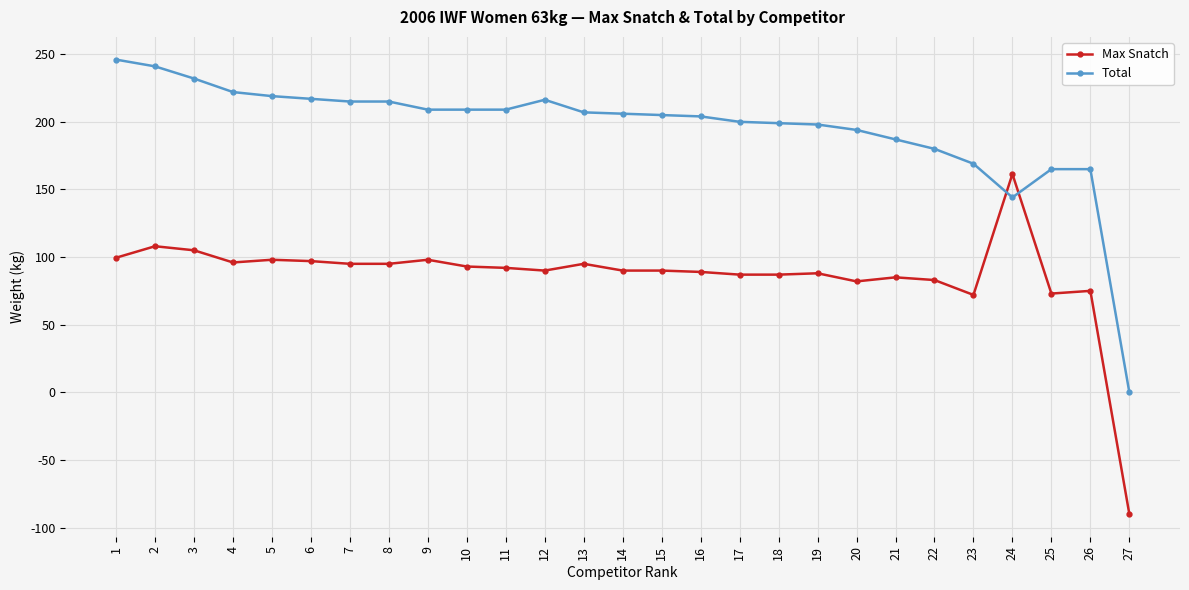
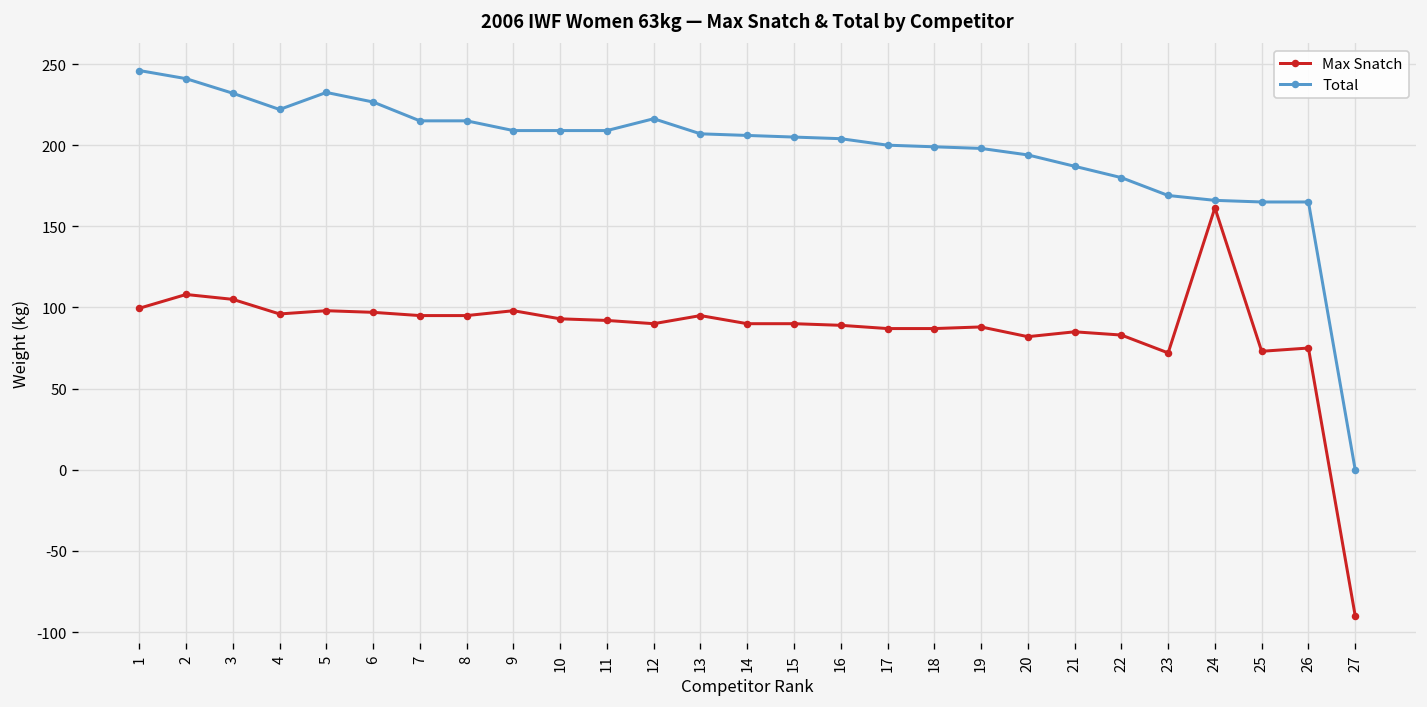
  {
    "Max Snatch": {
      "1": 100,
      "2": 108,
      "3": 105,
      "4": 96,
      "5": 98,
      "6": 97,
      "7": 95,
      "8": 95,
      "9": 98,
      "10": 93,
      "11": 92,
      "12": 90,
      "13": 95,
      "14": 90,
      "15": 90,
      "16": 89,
      "17": 87,
      "18": 87,
      "19": 88,
      "20": 82,
      "21": 85,
      "22": 83,
      "23": 72,
      "24": 161,
      "25": 73,
      "26": 75,
      "27": -90
    },
    "Total": {
      "1": 246,
      "2": 241,
      "3": 232,
      "4": 222,
-     "5": 219,
-     "6": 217,
+     "5": 233,
+     "6": 227,
      "7": 215,
      "8": 215,
      "9": 209,
      "10": 209,
      "11": 209,
      "12": 216,
      "13": 207,
      "14": 206,
      "15": 205,
      "16": 204,
      "17": 200,
      "18": 199,
      "19": 198,
      "20": 194,
      "21": 187,
      "22": 180,
      "23": 169,
-     "24": 144,
+     "24": 166,
      "25": 165,
      "26": 165,
      "27": 0
    }
  }
